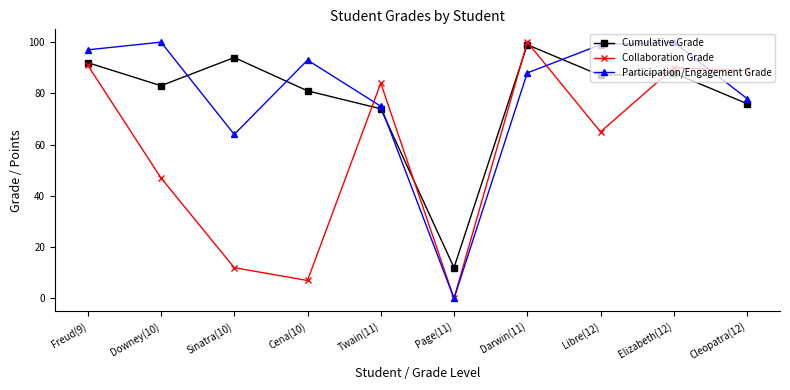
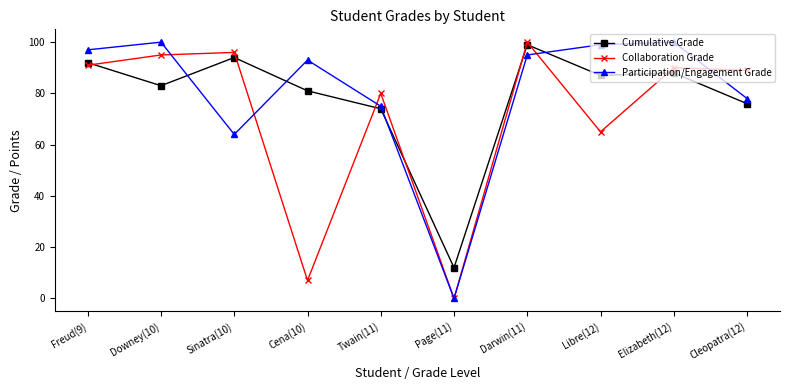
  {
    "Cumulative Grade": {
      "Downey(10)": 83,
      "Sinatra(10)": 94,
      "Cena(10)": 81,
      "Twain(11)": 74,
      "Page(11)": 12,
      "Darwin(11)": 99,
      "Cleopatra(12)": 76
    },
    "Collaboration Grade": {
-     "Downey(10)": 47,
-     "Sinatra(10)": 12,
+     "Downey(10)": 95,
+     "Sinatra(10)": 96,
      "Cena(10)": 7,
-     "Twain(11)": 84,
+     "Twain(11)": 80,
      "Darwin(11)": 100,
      "Libre(12)": 65
    },
    "Participation/Engagement Grade": {
      "Freud(9)": 97,
      "Downey(10)": 100,
      "Sinatra(10)": 64,
      "Cena(10)": 93,
      "Twain(11)": 75,
-     "Darwin(11)": 88,
+     "Darwin(11)": 95,
      "Cleopatra(12)": 78
    }
  }
